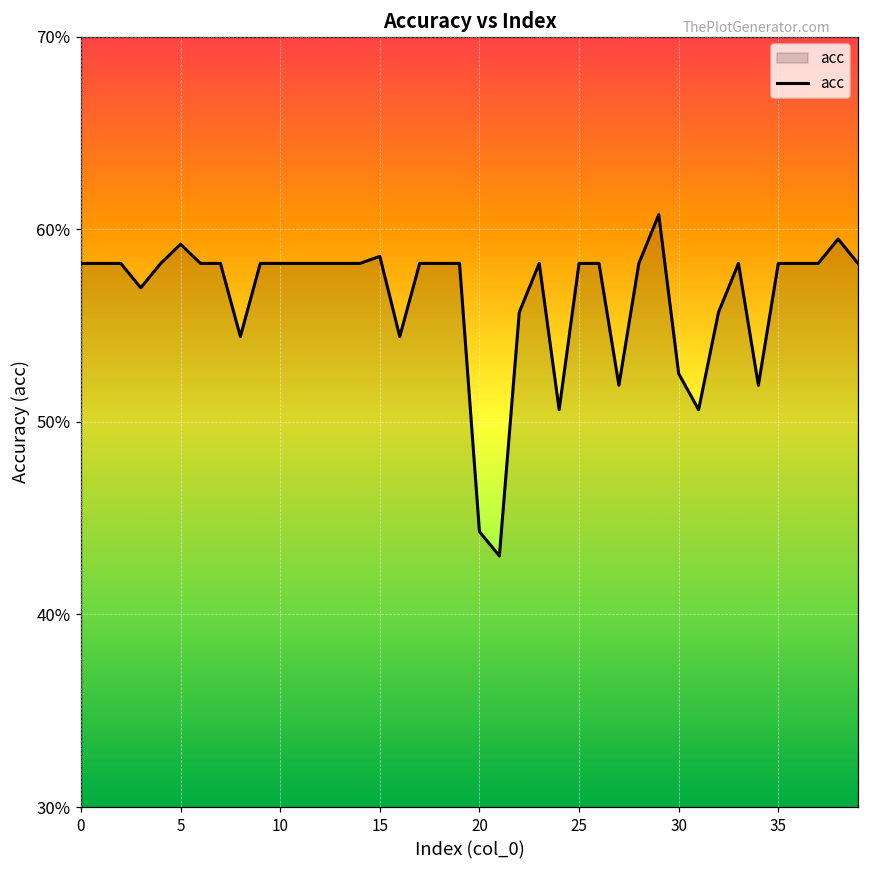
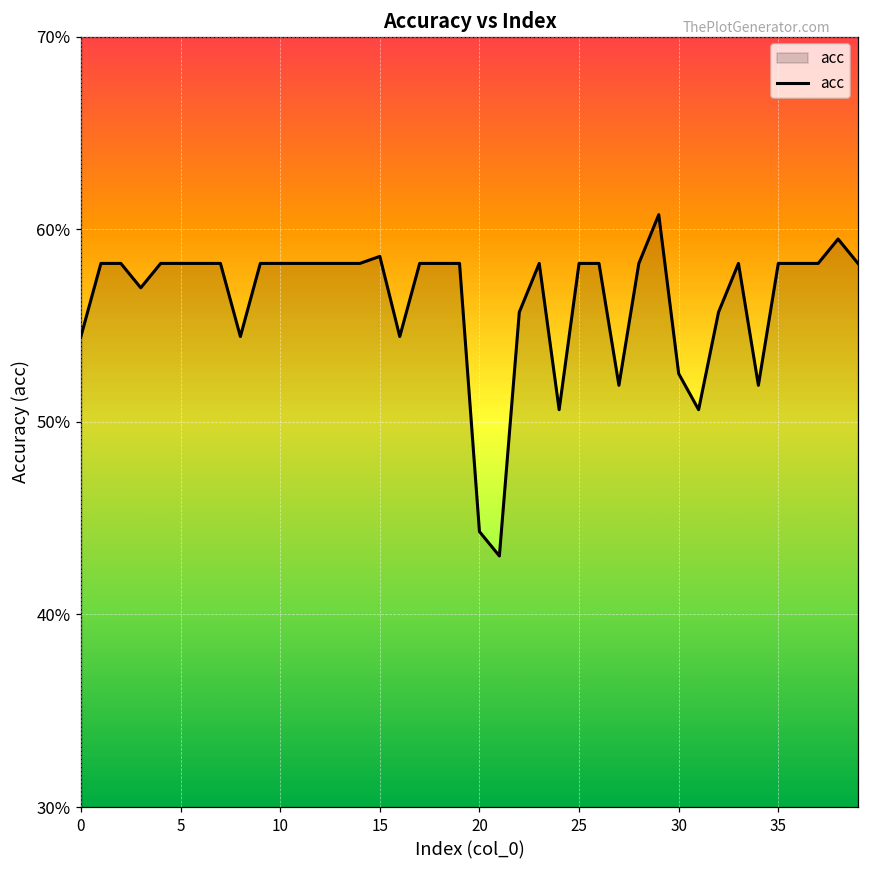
  {
-   "0": "58.2%",
-   "5": "59.2%",
+   "0": "54.4%",
+   "5": "58.2%",
    "10": "58.2%",
    "15": "58.6%",
    "20": "44.3%",
    "25": "58.2%",
    "30": "52.5%",
    "35": "58.2%"
  }
